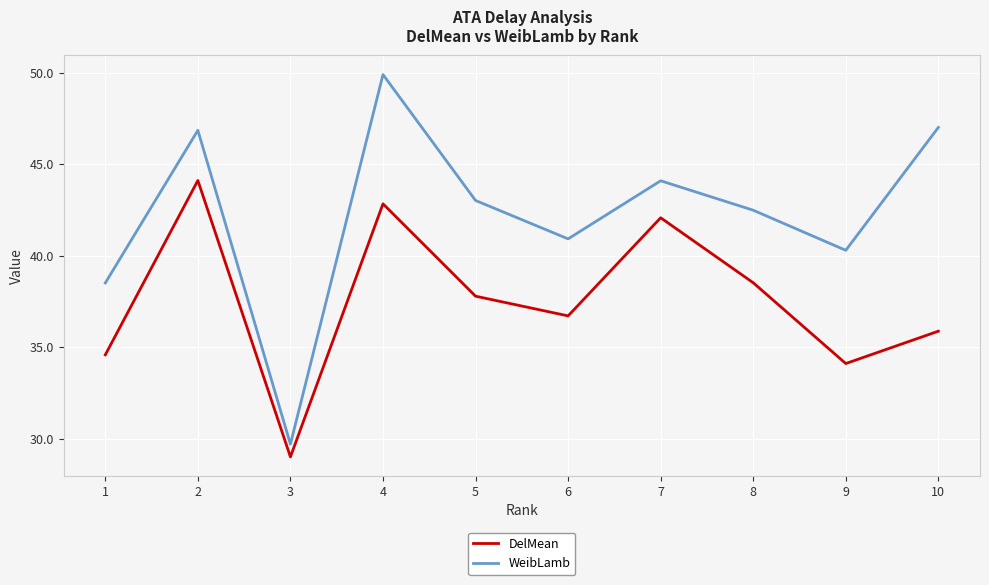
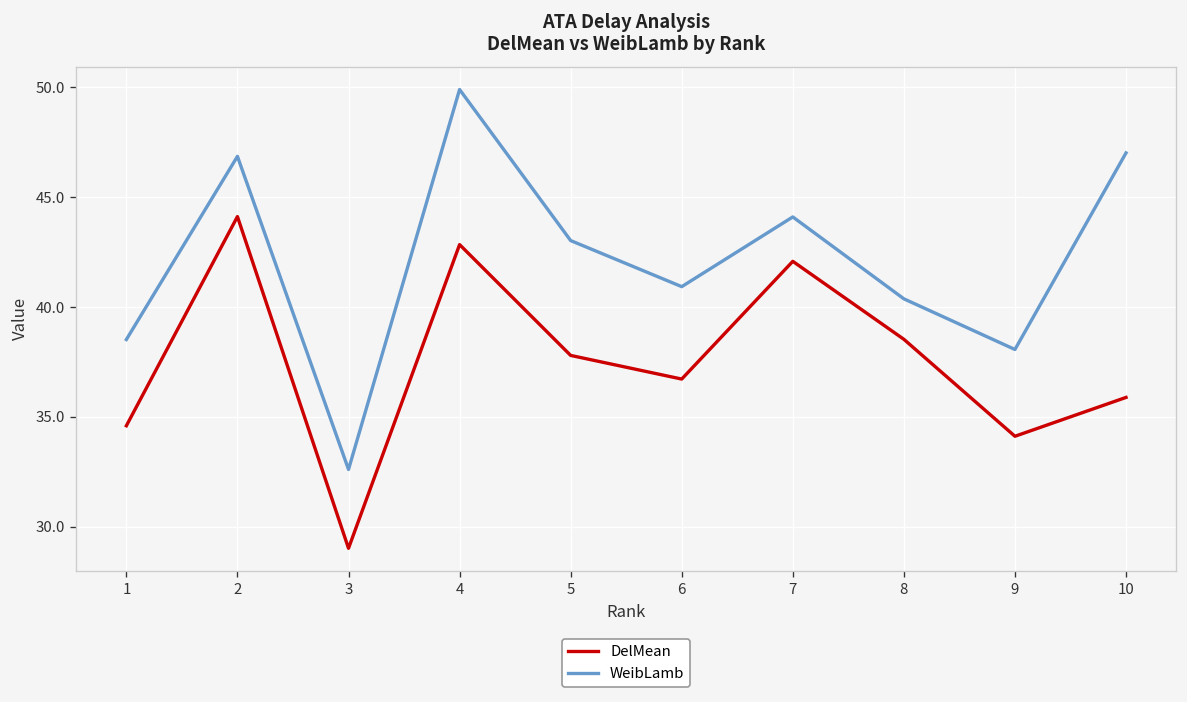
  {
    "DelMean": {
      "1": 34.6,
      "2": 44.1,
      "3": 29.0,
      "4": 42.8,
      "5": 37.8,
      "6": 36.7,
      "7": 42.1,
      "8": 38.5,
      "9": 34.1,
      "10": 35.9
    },
    "WeibLamb": {
      "1": 38.5,
      "2": 46.9,
-     "3": 29.7,
+     "3": 32.6,
      "4": 49.9,
      "5": 43.0,
      "6": 40.9,
      "7": 44.1,
-     "8": 42.5,
-     "9": 40.3,
+     "8": 40.4,
+     "9": 38.1,
      "10": 47.0
    }
  }
